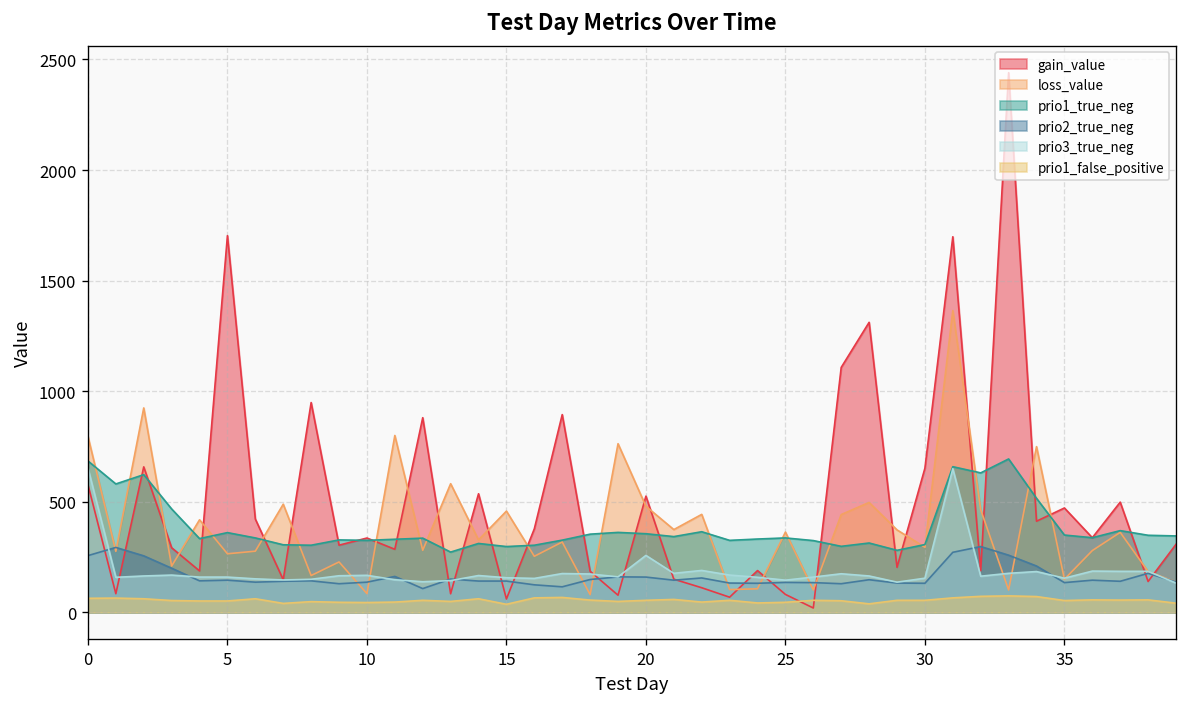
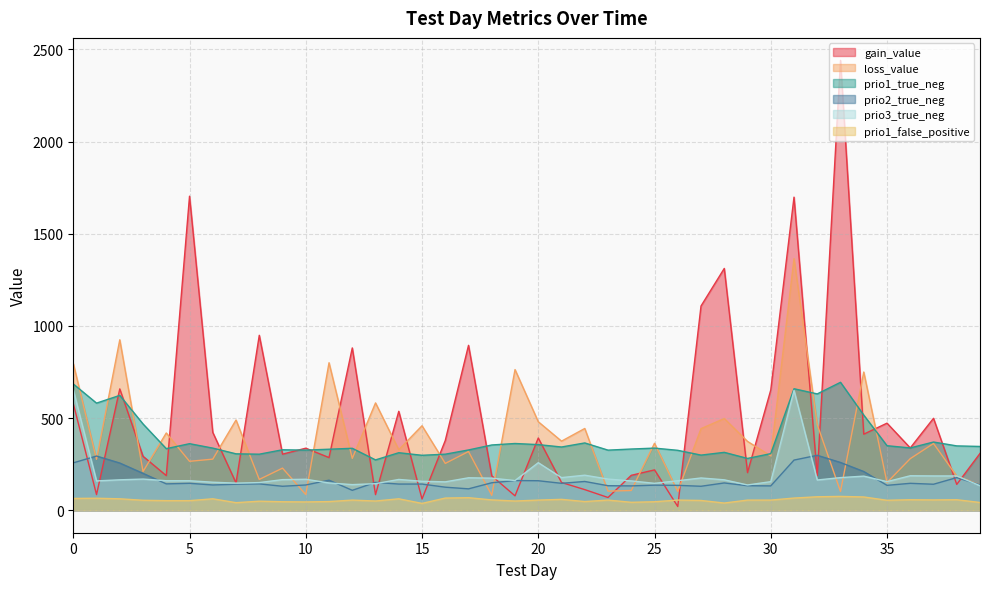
  {
    "gain_value": {
      "0": 580,
      "5": 1700,
      "15": 60,
-     "20": 530,
-     "25": 80,
+     "20": 390,
+     "25": 220,
      "30": 650,
      "35": 470
    },
    "prio3_true_neg": {
      "0": 650,
      "5": 160,
      "10": 170,
      "15": 160,
      "20": 260,
      "30": 160
    }
  }
